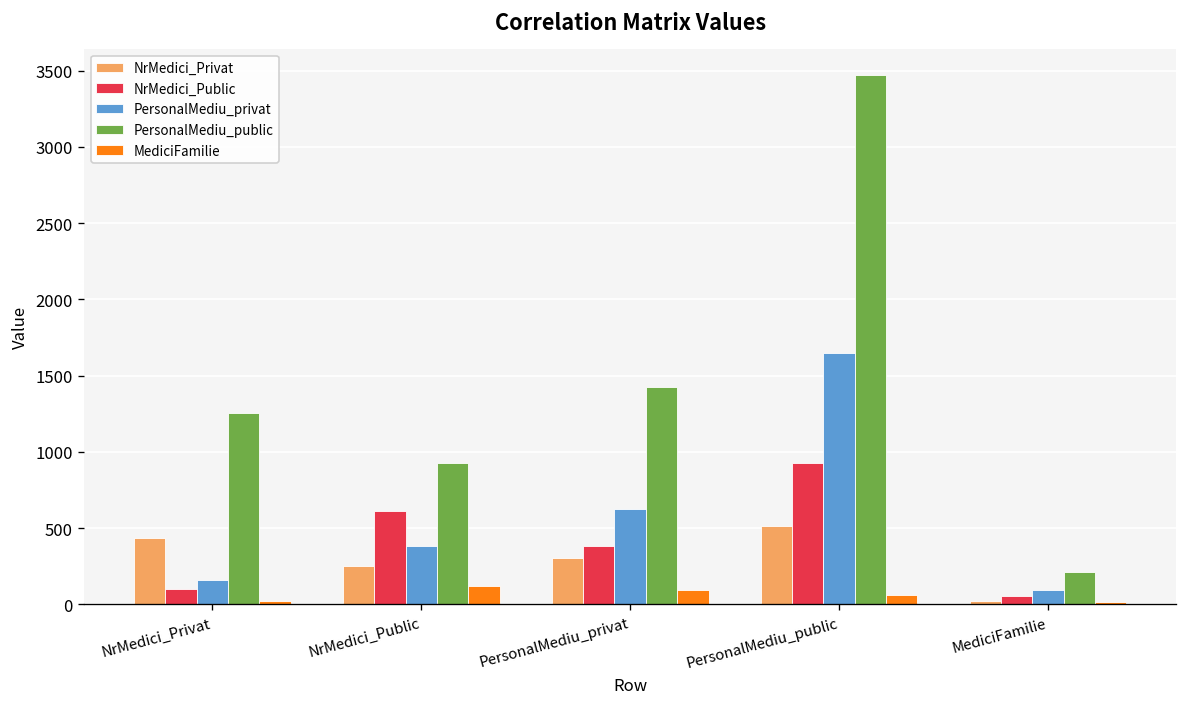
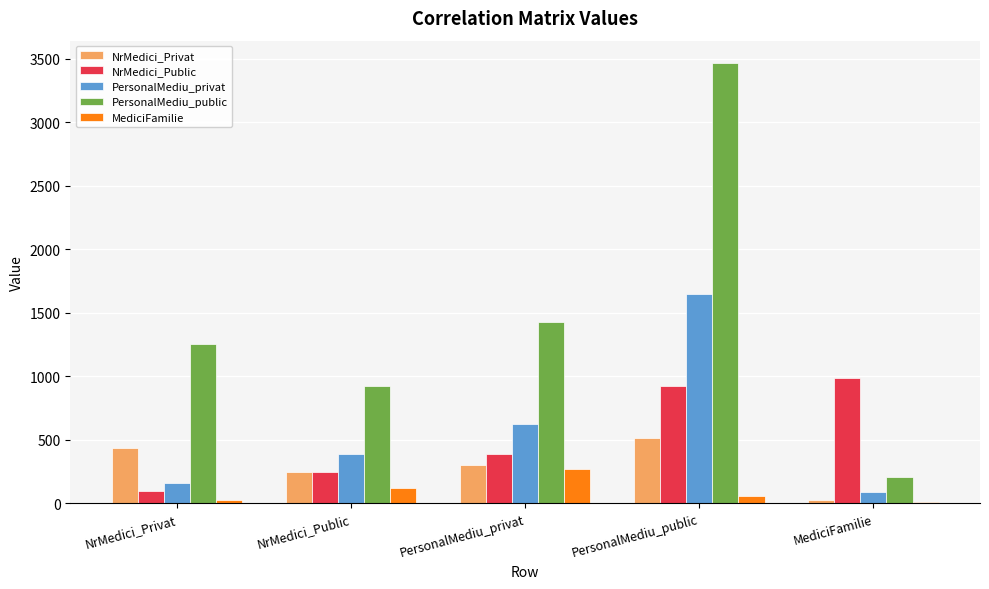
  {
    "NrMedici_Privat": {
      "NrMedici_Privat": 440,
      "NrMedici_Public": 250,
      "PersonalMediu_privat": 300,
      "PersonalMediu_public": 520,
      "MediciFamilie": 20
    },
    "NrMedici_Public": {
      "NrMedici_Privat": 100,
-     "NrMedici_Public": 610,
+     "NrMedici_Public": 250,
      "PersonalMediu_privat": 390,
      "PersonalMediu_public": 930,
-     "MediciFamilie": 60
+     "MediciFamilie": 980
    },
    "PersonalMediu_privat": {
      "NrMedici_Privat": 160,
      "NrMedici_Public": 390,
      "PersonalMediu_privat": 630,
      "PersonalMediu_public": 1650,
      "MediciFamilie": 90
    },
    "PersonalMediu_public": {
      "NrMedici_Privat": 1250,
      "NrMedici_Public": 930,
      "PersonalMediu_privat": 1430,
      "PersonalMediu_public": 3470,
      "MediciFamilie": 210
    },
    "MediciFamilie": {
      "NrMedici_Privat": 20,
      "NrMedici_Public": 120,
-     "PersonalMediu_privat": 90,
+     "PersonalMediu_privat": 270,
      "PersonalMediu_public": 60
    }
  }
